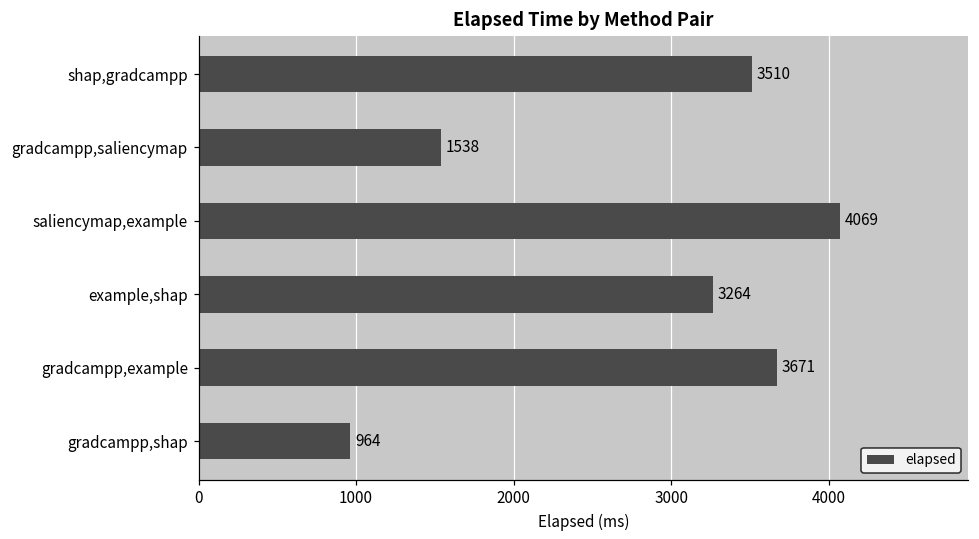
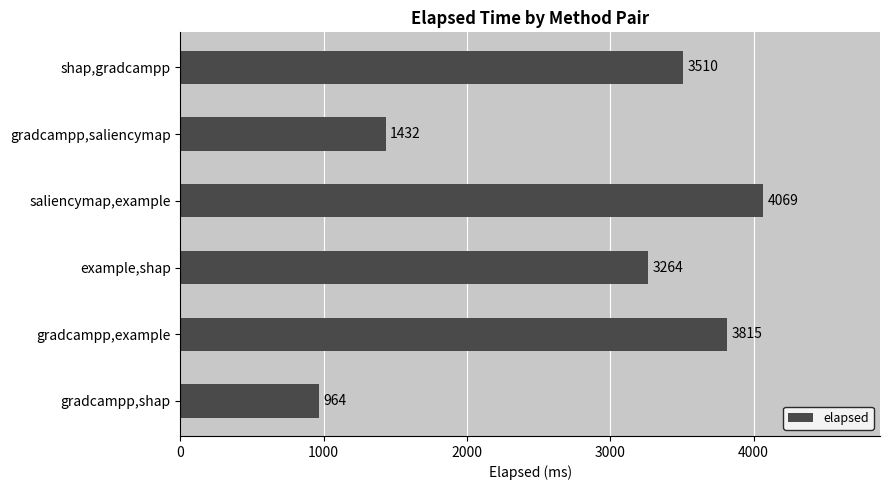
  {
    "shap,gradcampp": 3510,
-   "gradcampp,saliencymap": 1538,
+   "gradcampp,saliencymap": 1432,
    "saliencymap,example": 4069,
    "example,shap": 3264,
-   "gradcampp,example": 3671,
+   "gradcampp,example": 3815,
    "gradcampp,shap": 964
  }
